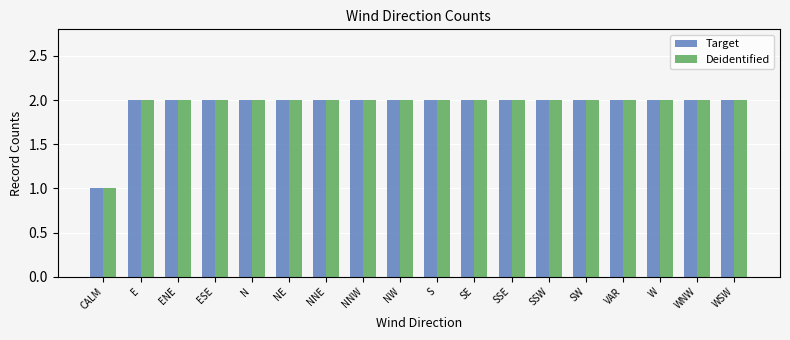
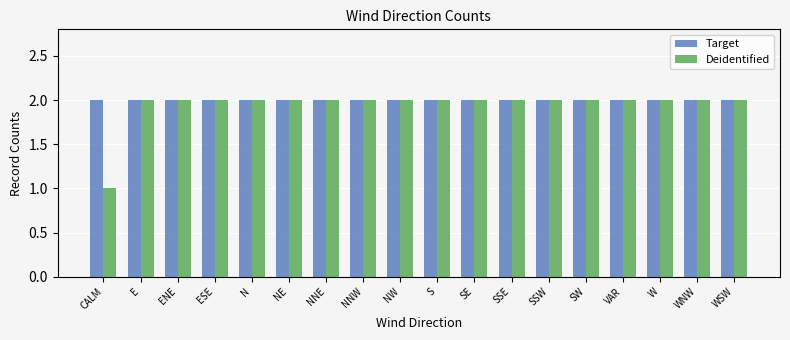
  {
    "Target": {
-     "CALM": 1,
+     "CALM": 2,
      "E": 2,
      "ENE": 2,
      "ESE": 2,
      "N": 2,
      "NE": 2,
      "NNE": 2,
      "NNW": 2,
      "NW": 2,
      "S": 2,
      "SE": 2,
      "SSE": 2,
      "SSW": 2,
      "SW": 2,
      "VAR": 2,
      "W": 2,
      "WNW": 2,
      "WSW": 2
    },
    "Deidentified": {
      "CALM": 1,
      "E": 2,
      "ENE": 2,
      "ESE": 2,
      "N": 2,
      "NE": 2,
      "NNE": 2,
      "NNW": 2,
      "NW": 2,
      "S": 2,
      "SE": 2,
      "SSE": 2,
      "SSW": 2,
      "SW": 2,
      "VAR": 2,
      "W": 2,
      "WNW": 2,
      "WSW": 2
    }
  }
